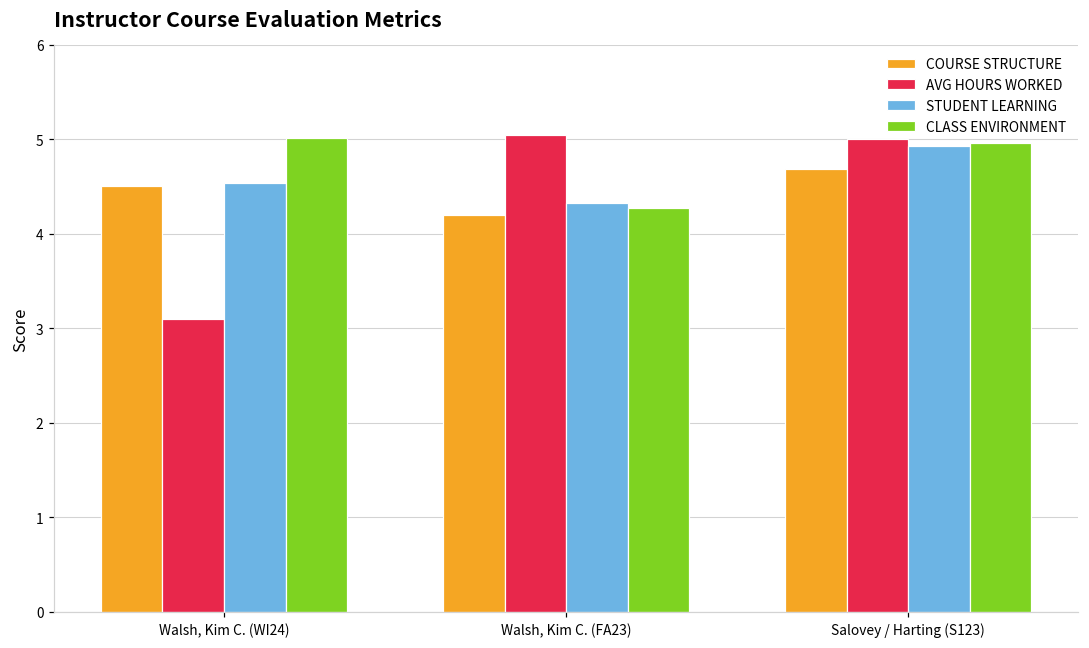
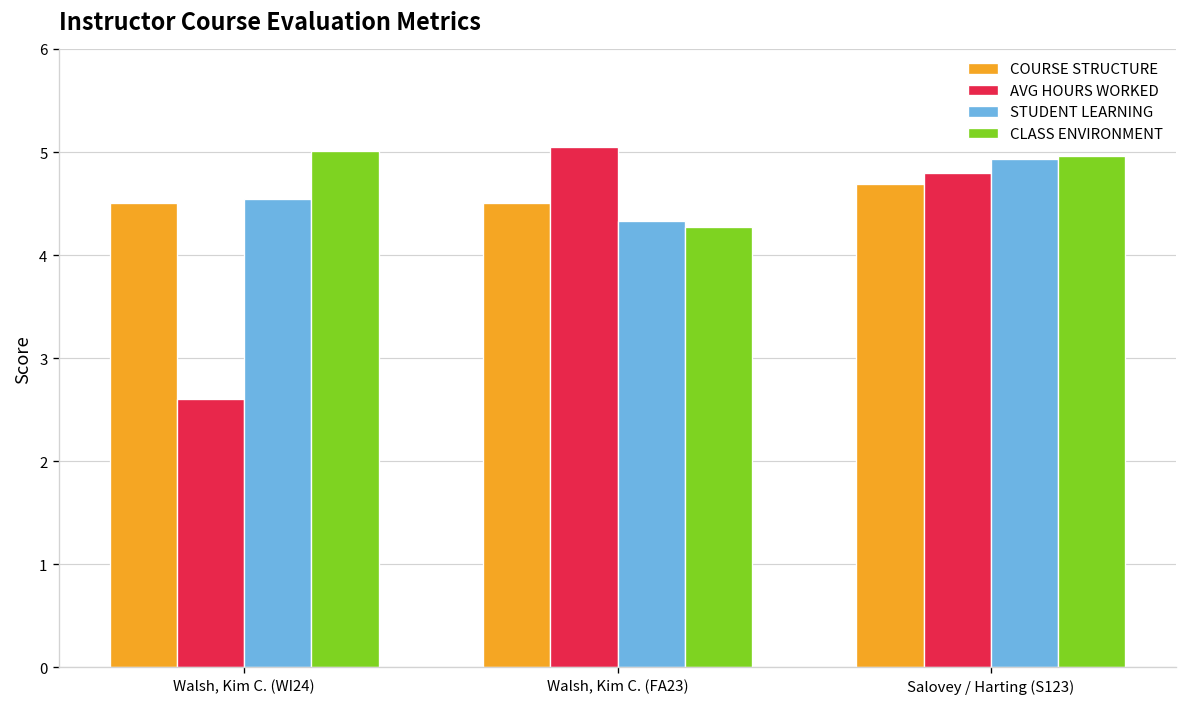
  {
    "COURSE STRUCTURE": {
      "Walsh, Kim C. (WI24)": 4.5,
-     "Walsh, Kim C. (FA23)": 4.2,
+     "Walsh, Kim C. (FA23)": 4.5,
      "Salovey / Harting (S123)": 4.7
    },
    "AVG HOURS WORKED": {
-     "Walsh, Kim C. (WI24)": 3.1,
+     "Walsh, Kim C. (WI24)": 2.6,
      "Walsh, Kim C. (FA23)": 5.1,
-     "Salovey / Harting (S123)": 5.0
+     "Salovey / Harting (S123)": 4.8
    },
    "STUDENT LEARNING": {
      "Walsh, Kim C. (WI24)": 4.5,
      "Walsh, Kim C. (FA23)": 4.3,
      "Salovey / Harting (S123)": 4.9
    },
    "CLASS ENVIRONMENT": {
      "Walsh, Kim C. (WI24)": 5.0,
      "Walsh, Kim C. (FA23)": 4.3,
      "Salovey / Harting (S123)": 5.0
    }
  }
